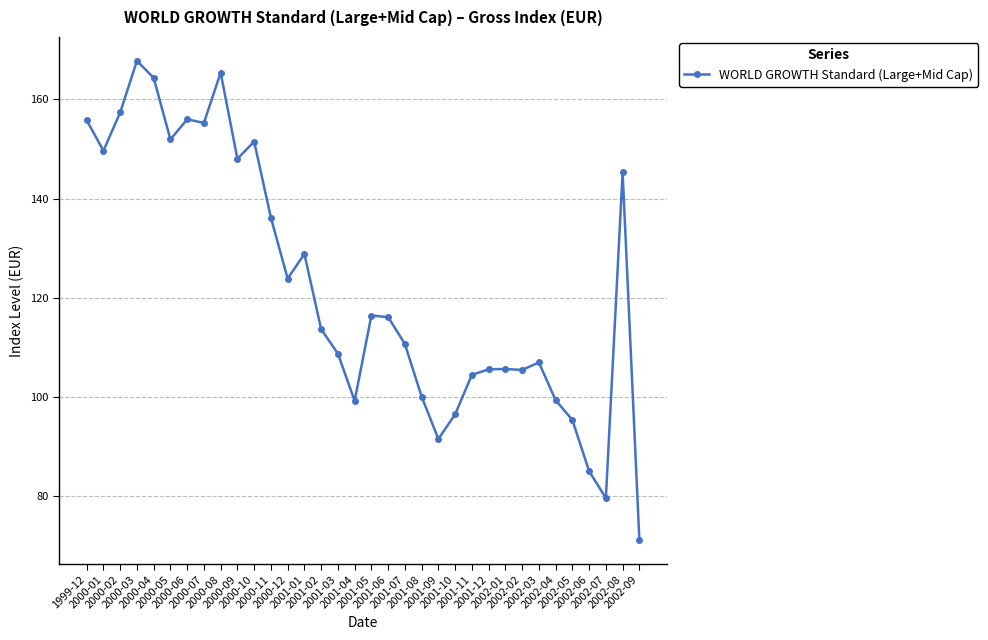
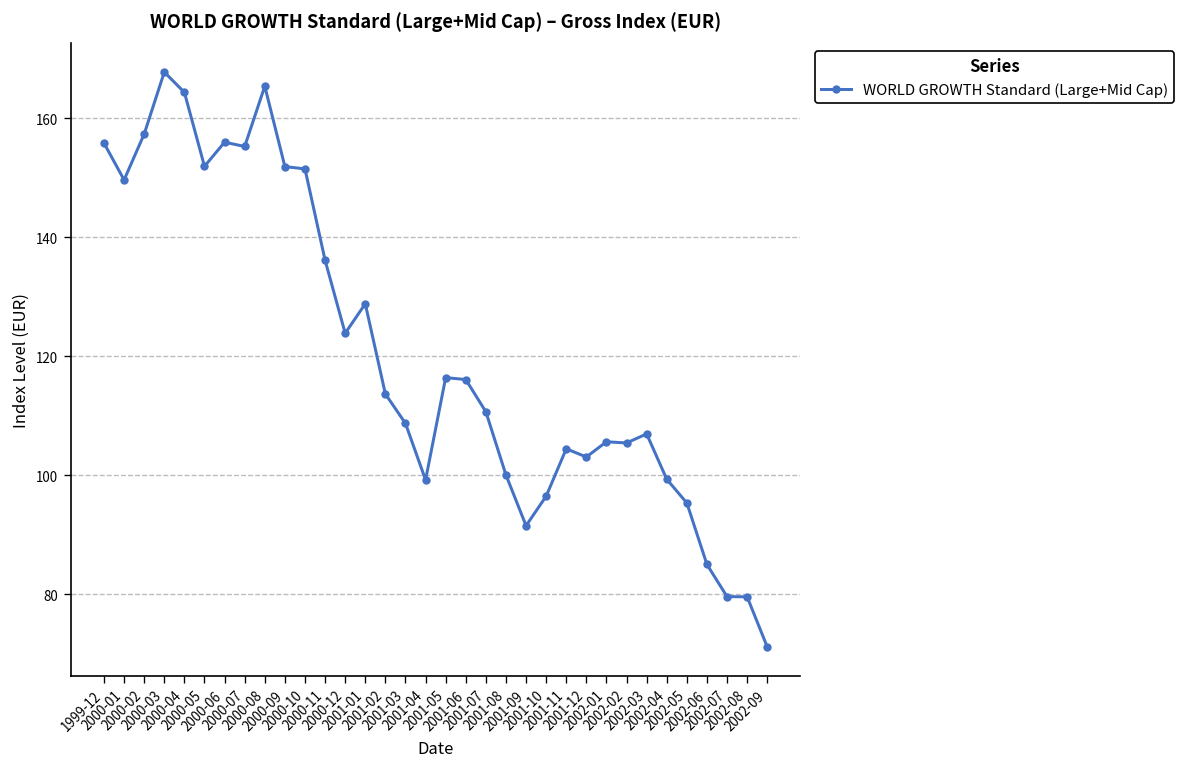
  {
    "1999-12": 156,
    "2000-01": 150,
    "2000-02": 157,
    "2000-03": 168,
    "2000-04": 164,
    "2000-05": 152,
    "2000-06": 156,
    "2000-07": 155,
    "2000-08": 165,
-   "2000-09": 148,
+   "2000-09": 152,
    "2000-10": 151,
    "2000-11": 136,
    "2000-12": 124,
    "2001-01": 129,
    "2001-02": 114,
    "2001-03": 109,
    "2001-04": 99,
    "2001-05": 116,
    "2001-06": 116,
    "2001-07": 111,
    "2001-08": 100,
    "2001-09": 92,
    "2001-10": 96,
    "2001-11": 104,
-   "2001-12": 106,
+   "2001-12": 103,
    "2002-01": 106,
    "2002-02": 105,
    "2002-03": 107,
    "2002-04": 99,
    "2002-05": 95,
    "2002-06": 85,
    "2002-07": 80,
-   "2002-08": 145,
+   "2002-08": 80,
    "2002-09": 71
  }
